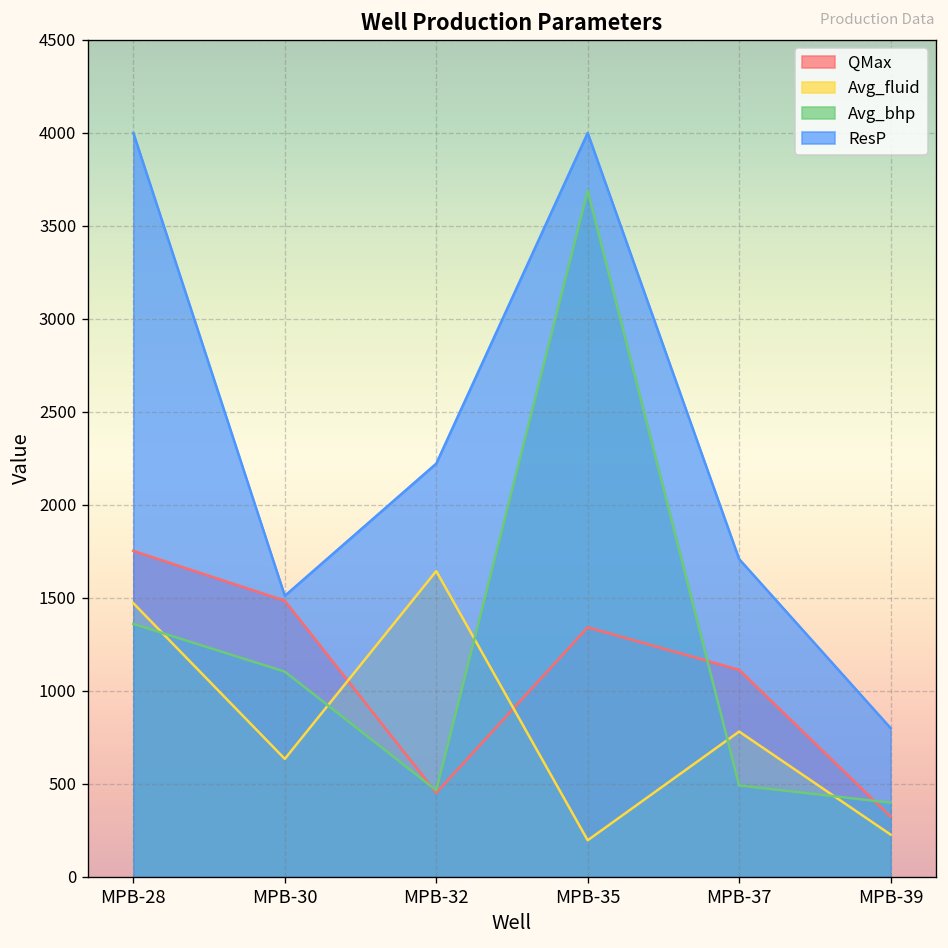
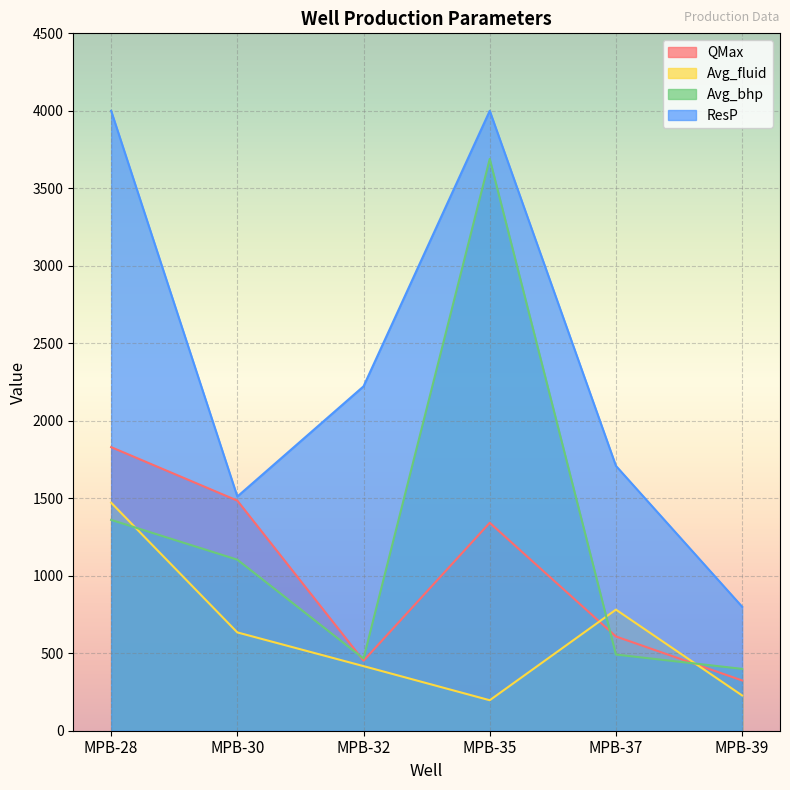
  {
    "QMax": {
-     "MPB-28": 1750,
+     "MPB-28": 1830,
      "MPB-30": 1480,
      "MPB-35": 1340,
-     "MPB-37": 1110,
+     "MPB-37": 610,
      "MPB-39": 320
    },
    "Avg_fluid": {
      "MPB-28": 1470,
      "MPB-30": 630,
-     "MPB-32": 1640,
+     "MPB-32": 420,
      "MPB-35": 200,
      "MPB-37": 780,
      "MPB-39": 230
    },
    "Avg_bhp": {
      "MPB-28": 1360,
      "MPB-30": 1100,
      "MPB-35": 3690,
      "MPB-37": 490,
      "MPB-39": 400
    },
    "ResP": {
      "MPB-28": 4000,
      "MPB-30": 1510,
      "MPB-32": 2220,
      "MPB-35": 4000,
      "MPB-37": 1710,
      "MPB-39": 800
    }
  }
